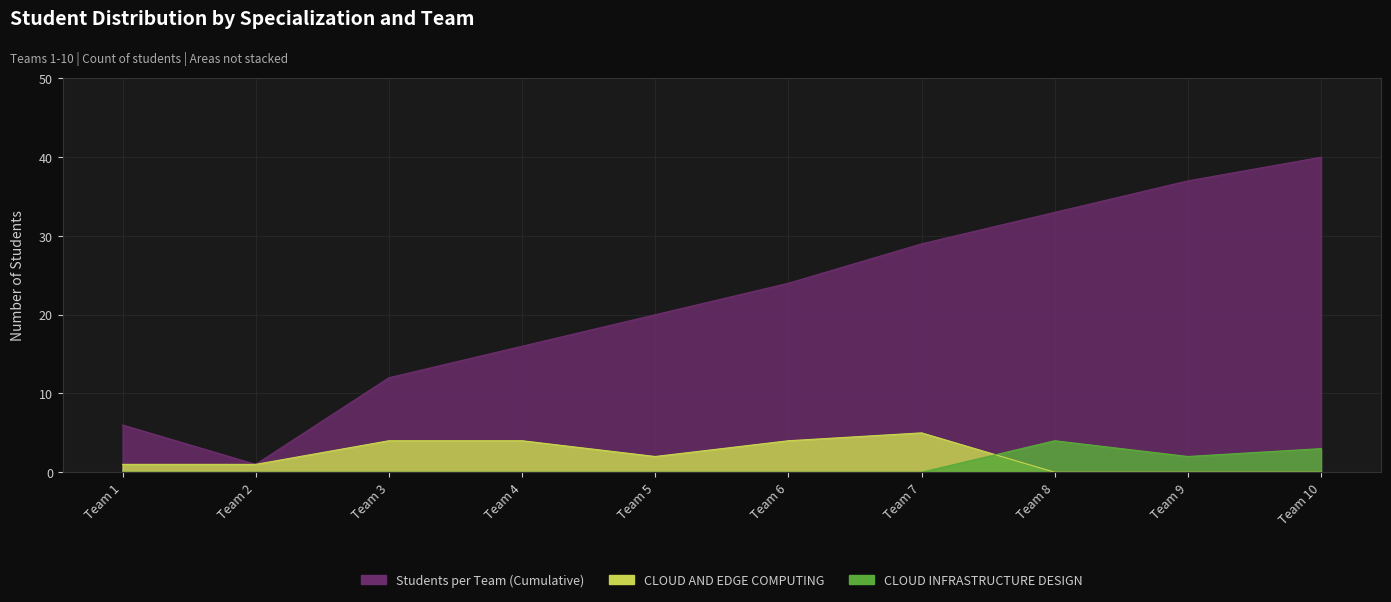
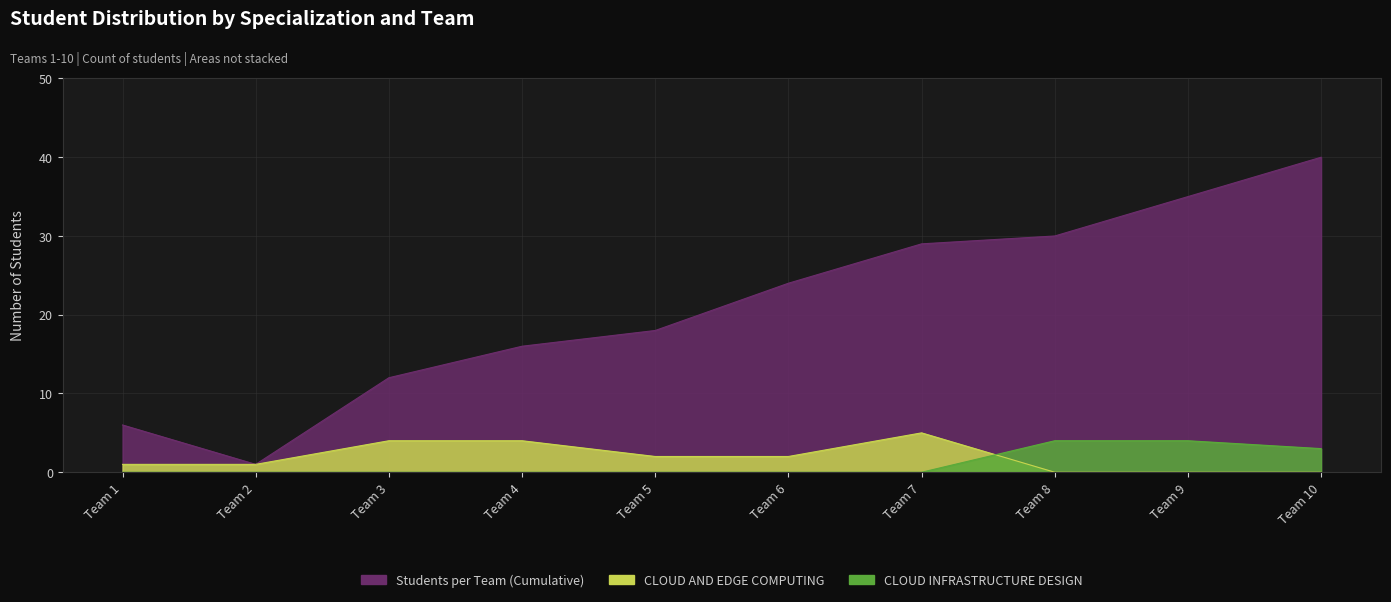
  {
    "Students per Team (Cumulative)": {
      "Team 1": 6,
      "Team 3": 12,
      "Team 4": 16,
-     "Team 5": 20,
+     "Team 5": 18,
      "Team 6": 24,
      "Team 7": 29,
-     "Team 8": 33,
-     "Team 9": 37,
+     "Team 8": 30,
+     "Team 9": 35,
      "Team 10": 40
    },
    "CLOUD AND EDGE COMPUTING": {
      "Team 1": 1,
      "Team 3": 4,
      "Team 4": 4,
      "Team 5": 2,
-     "Team 6": 4,
+     "Team 6": 2,
      "Team 7": 5,
      "Team 8": 0,
      "Team 9": 0,
      "Team 10": 0
    },
    "CLOUD INFRASTRUCTURE DESIGN": {
      "Team 1": 0,
      "Team 2": 0,
      "Team 3": 0,
      "Team 4": 0,
      "Team 5": 0,
      "Team 6": 0,
      "Team 7": 0,
      "Team 8": 4,
-     "Team 9": 2,
+     "Team 9": 4,
      "Team 10": 3
    }
  }
